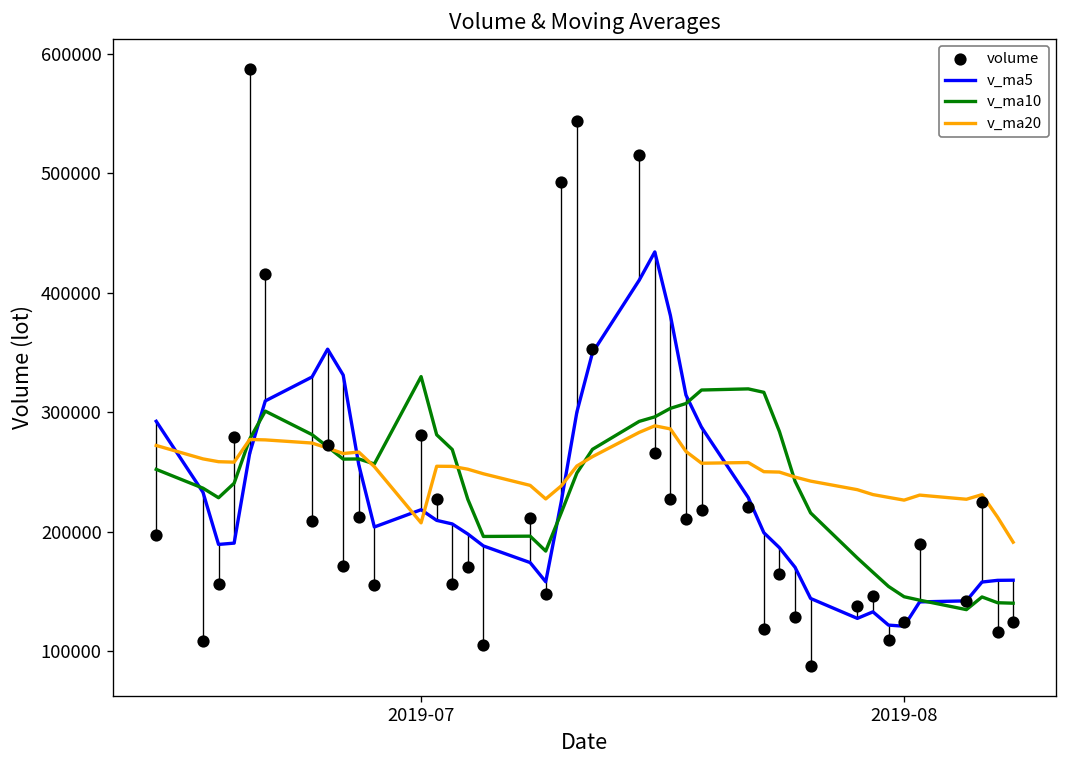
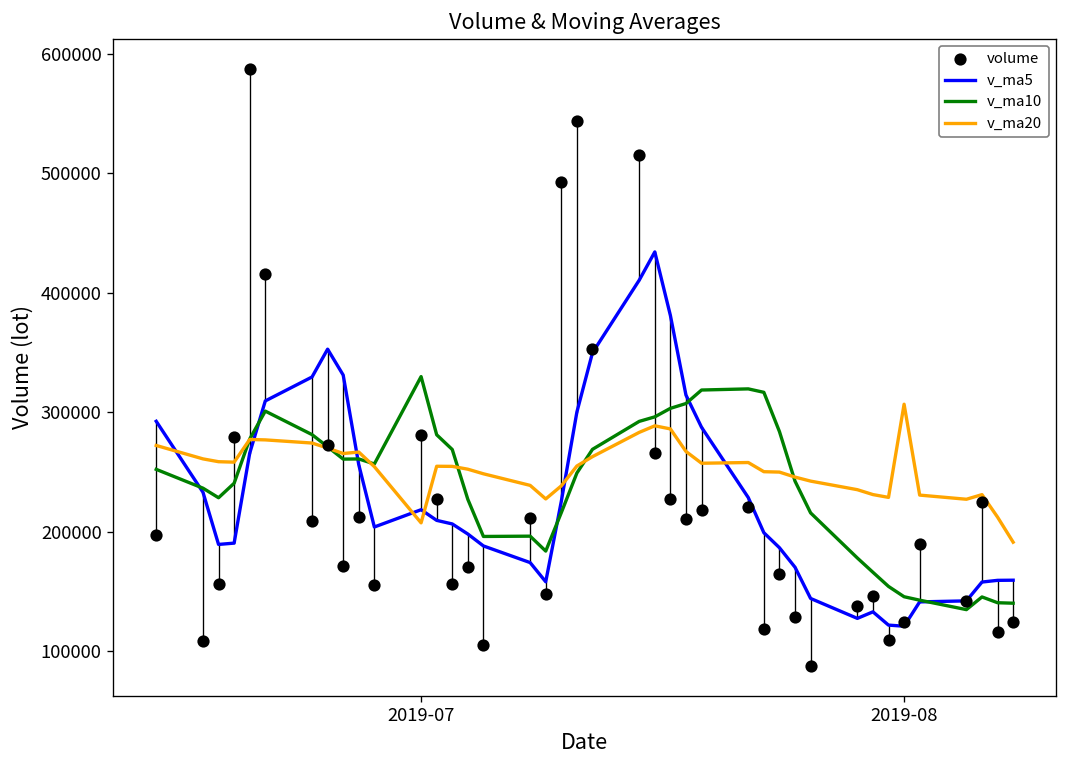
  {
    "v_ma10": {
      "2019-07": 330000,
      "2019-08": 150000
    },
    "v_ma20": {
      "2019-07": 210000,
-     "2019-08": 230000
+     "2019-08": 310000
    }
  }
